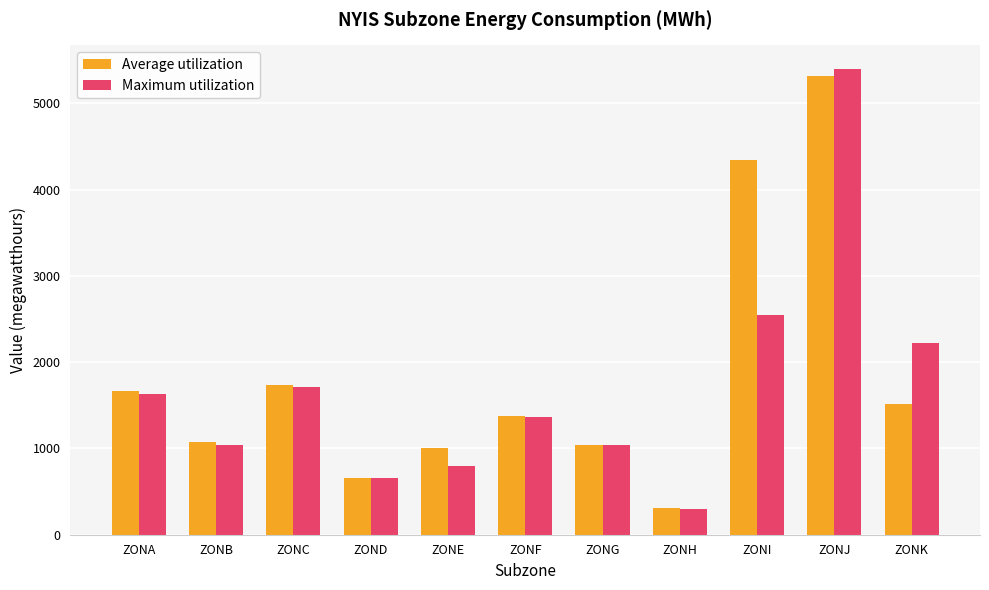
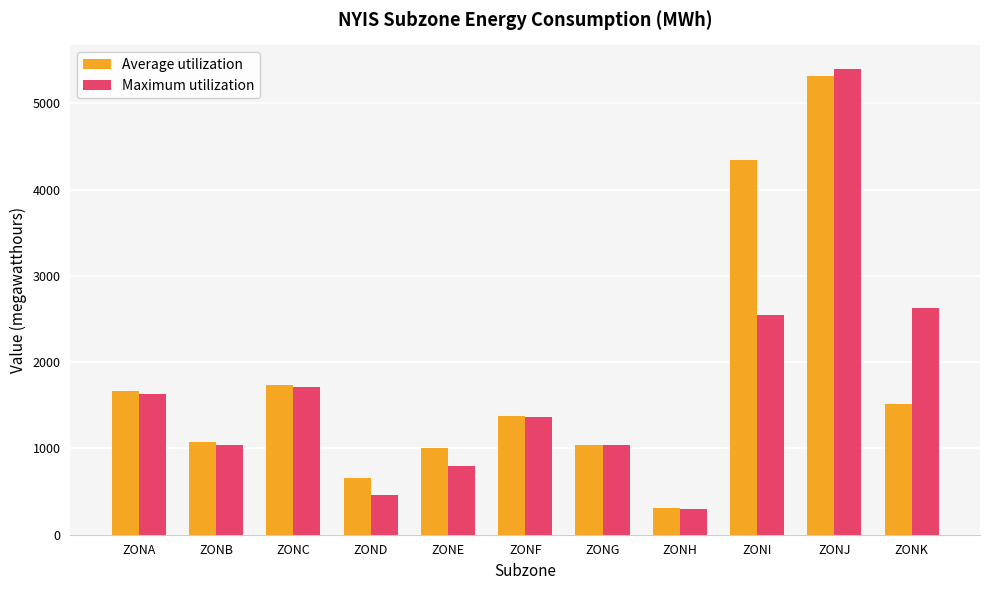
  {
    "Average utilization": {
      "ZONA": 1700,
      "ZONB": 1100,
      "ZONC": 1700,
      "ZOND": 700,
      "ZONE": 1000,
      "ZONF": 1400,
      "ZONG": 1000,
      "ZONH": 300,
      "ZONI": 4400,
      "ZONJ": 5300,
      "ZONK": 1500
    },
    "Maximum utilization": {
      "ZONA": 1600,
      "ZONB": 1000,
      "ZONC": 1700,
-     "ZOND": 700,
+     "ZOND": 500,
      "ZONE": 800,
      "ZONF": 1400,
      "ZONG": 1000,
      "ZONH": 300,
      "ZONI": 2500,
      "ZONJ": 5400,
-     "ZONK": 2200
+     "ZONK": 2600
    }
  }
